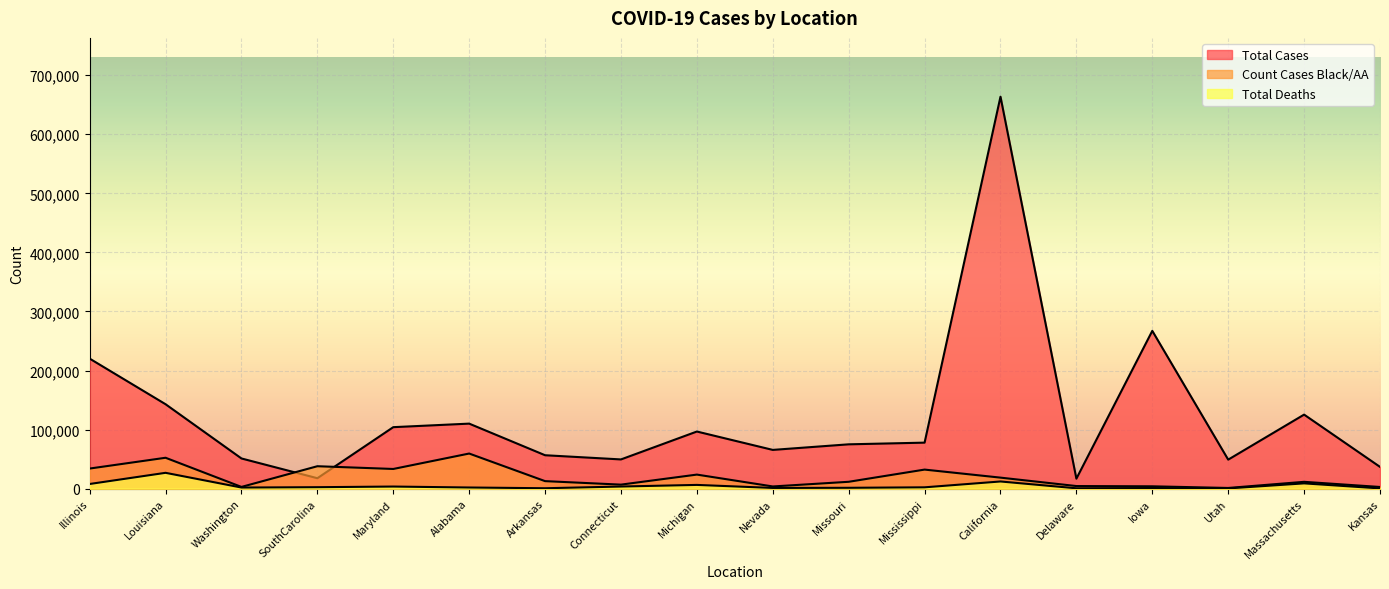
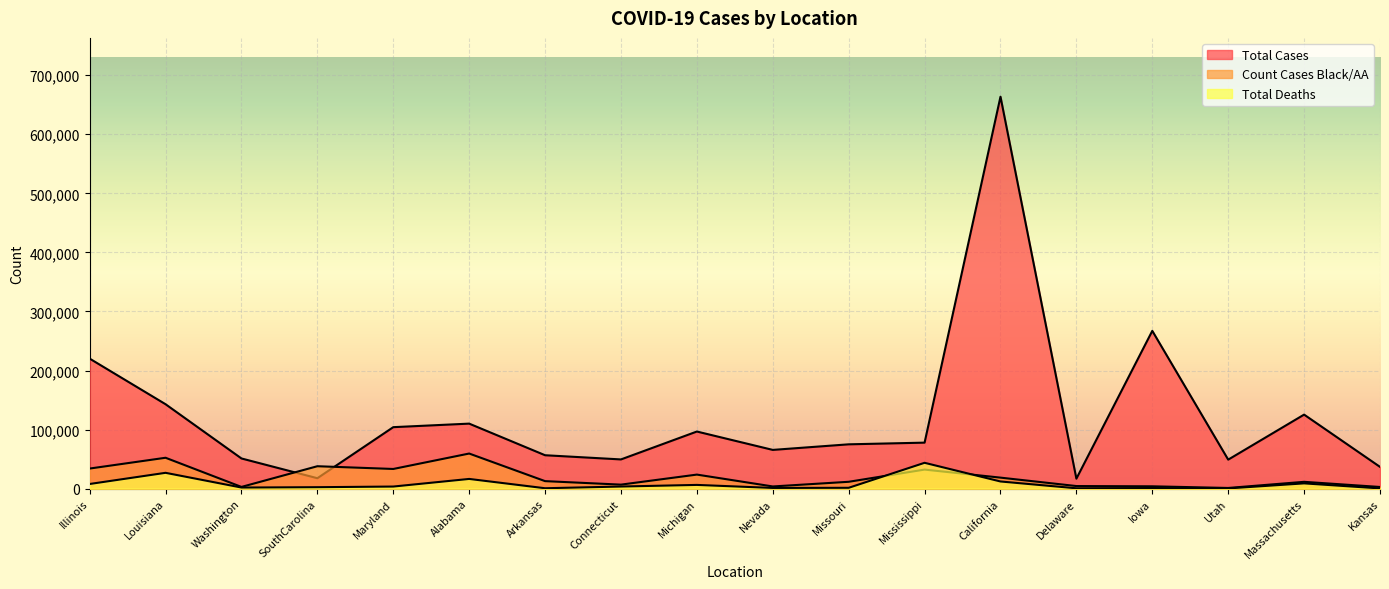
  {
    "Total Cases": {
      "Illinois": "220,000",
      "Louisiana": "140,000",
      "Washington": "50,000",
      "SouthCarolina": "20,000",
      "Maryland": "100,000",
      "Alabama": "110,000",
      "Arkansas": "60,000",
      "Connecticut": "50,000",
      "Michigan": "100,000",
      "Nevada": "70,000",
      "Missouri": "80,000",
      "Mississippi": "80,000",
      "California": "660,000",
      "Delaware": "20,000",
      "Iowa": "270,000",
      "Utah": "50,000",
      "Massachusetts": "130,000",
      "Kansas": "40,000"
    },
    "Count Cases Black/AA": {
      "Illinois": "30,000",
      "Louisiana": "50,000",
      "SouthCarolina": "40,000",
      "Maryland": "30,000",
      "Alabama": "60,000",
      "Arkansas": "10,000",
      "Michigan": "20,000",
      "Missouri": "10,000",
      "Mississippi": "30,000",
      "California": "20,000"
    },
    "Total Deaths": {
      "Illinois": "10,000",
      "Louisiana": "30,000",
      "SouthCarolina": "0",
      "Maryland": "0",
-     "Alabama": "0",
+     "Alabama": "20,000",
      "Arkansas": "0",
      "Michigan": "10,000",
      "Missouri": "0",
-     "Mississippi": "0",
+     "Mississippi": "40,000",
      "California": "10,000"
    }
  }
